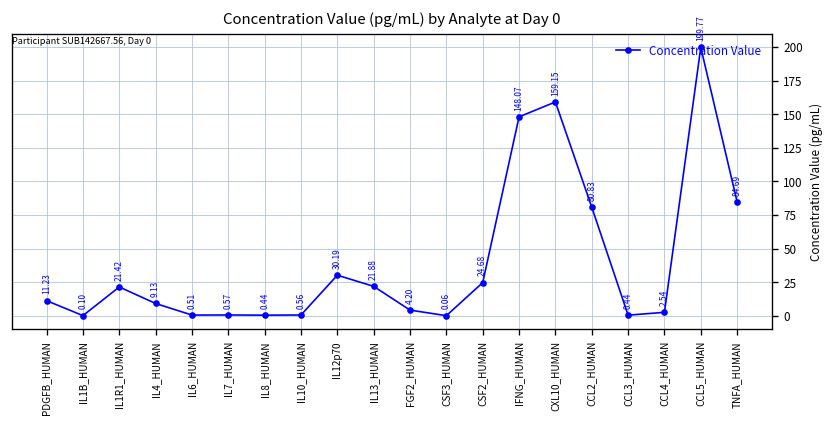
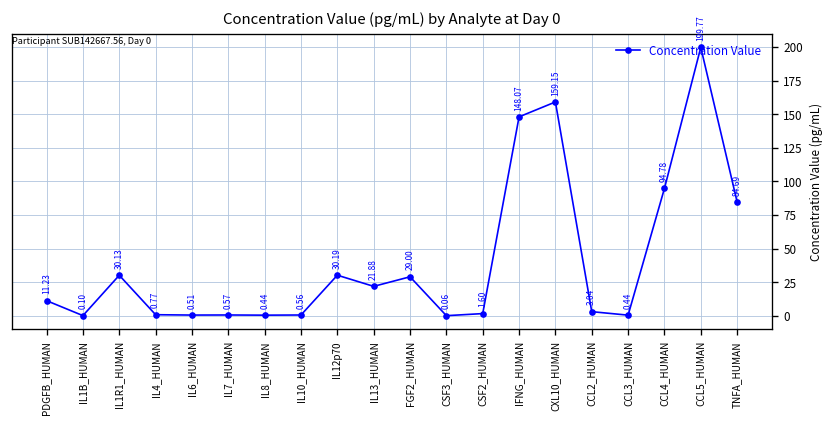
  {
    "PDGFB_HUMAN": 11.23,
    "IL1B_HUMAN": 0.10,
-   "IL1R1_HUMAN": 21.42,
-   "IL4_HUMAN": 9.13,
+   "IL1R1_HUMAN": 30.13,
+   "IL4_HUMAN": 0.77,
    "IL6_HUMAN": 0.51,
    "IL7_HUMAN": 0.57,
    "IL8_HUMAN": 0.44,
    "IL10_HUMAN": 0.56,
    "IL12p70": 30.19,
    "IL13_HUMAN": 21.88,
-   "FGF2_HUMAN": 4.20,
+   "FGF2_HUMAN": 29.00,
    "CSF3_HUMAN": 0.06,
-   "CSF2_HUMAN": 24.68,
+   "CSF2_HUMAN": 1.60,
    "IFNG_HUMAN": 148.07,
    "CXL10_HUMAN": 159.15,
-   "CCL2_HUMAN": 80.83,
+   "CCL2_HUMAN": 3.04,
    "CCL3_HUMAN": 0.44,
-   "CCL4_HUMAN": 2.54,
+   "CCL4_HUMAN": 94.78,
    "CCL5_HUMAN": 199.77,
    "TNFA_HUMAN": 84.69
  }
